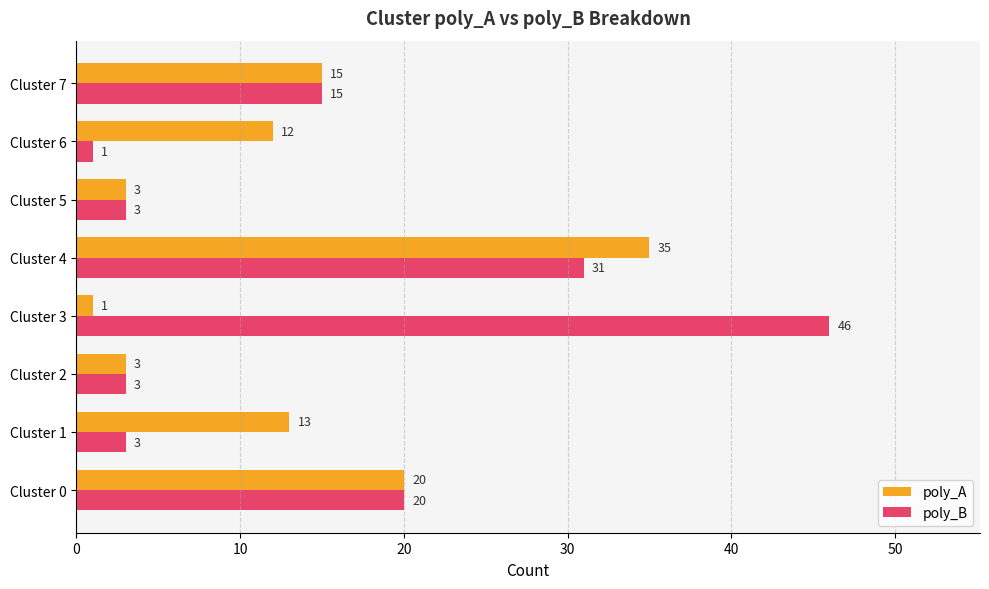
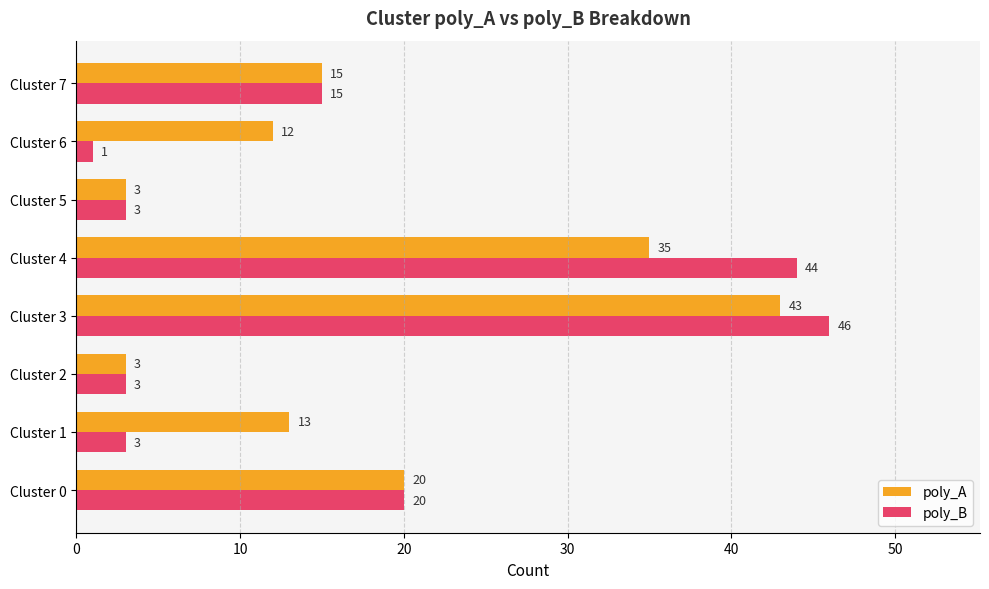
  {
    "poly_A": {
      "Cluster 7": 15,
      "Cluster 6": 12,
      "Cluster 5": 3,
      "Cluster 4": 35,
-     "Cluster 3": 1,
+     "Cluster 3": 43,
      "Cluster 2": 3,
      "Cluster 1": 13,
      "Cluster 0": 20
    },
    "poly_B": {
      "Cluster 7": 15,
      "Cluster 6": 1,
      "Cluster 5": 3,
-     "Cluster 4": 31,
+     "Cluster 4": 44,
      "Cluster 3": 46,
      "Cluster 2": 3,
      "Cluster 1": 3,
      "Cluster 0": 20
    }
  }
